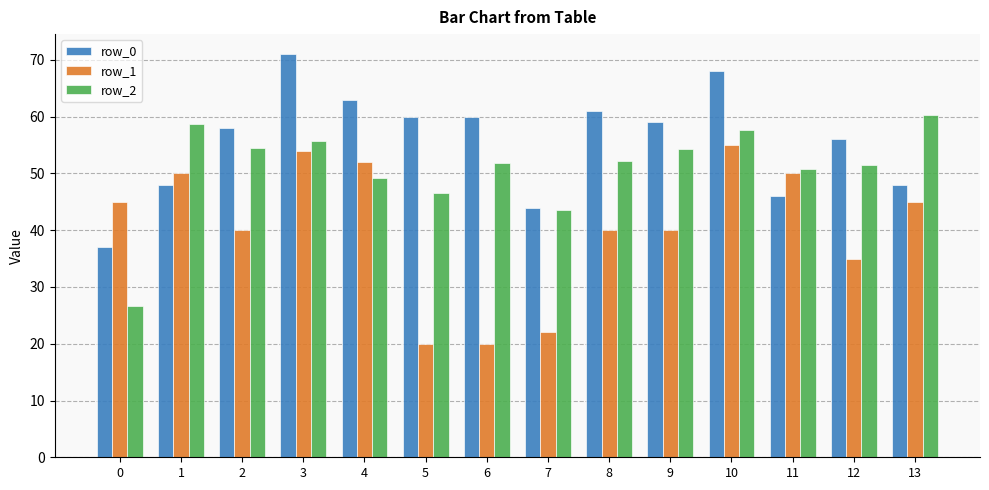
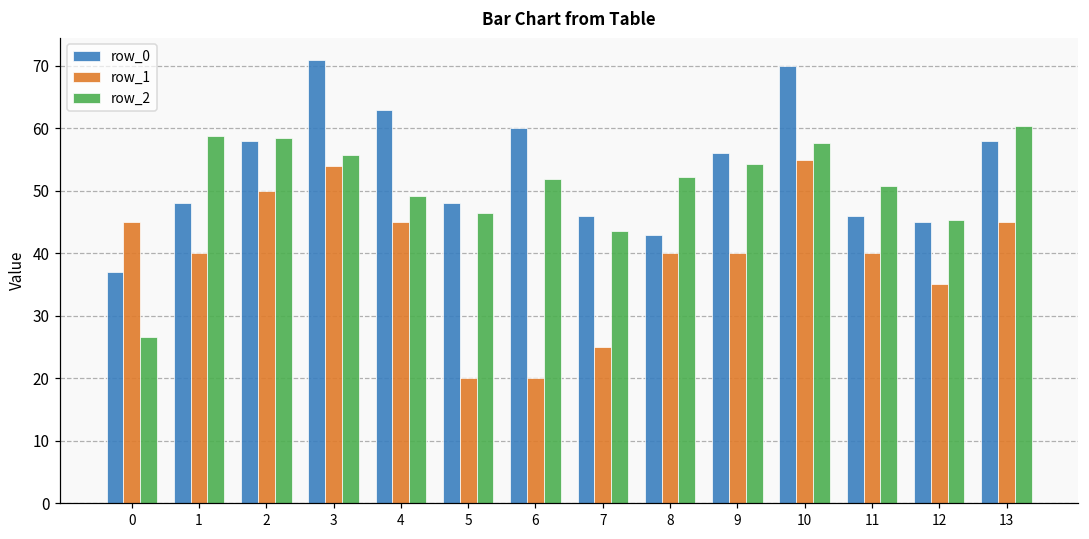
  {
    "row_0": {
      "0": 37,
      "1": 48,
      "2": 58,
      "3": 71,
      "4": 63,
-     "5": 60,
+     "5": 48,
      "6": 60,
-     "7": 44,
-     "8": 61,
-     "9": 59,
-     "10": 68,
+     "7": 46,
+     "8": 43,
+     "9": 56,
+     "10": 70,
      "11": 46,
-     "12": 56,
-     "13": 48
+     "12": 45,
+     "13": 58
    },
    "row_1": {
      "0": 45,
-     "1": 50,
-     "2": 40,
+     "1": 40,
+     "2": 50,
      "3": 54,
-     "4": 52,
+     "4": 45,
      "5": 20,
      "6": 20,
-     "7": 22,
+     "7": 25,
      "8": 40,
      "9": 40,
      "10": 55,
-     "11": 50,
+     "11": 40,
      "12": 35,
      "13": 45
    },
    "row_2": {
      "0": 27,
      "1": 59,
-     "2": 54,
+     "2": 58,
      "3": 56,
      "4": 49,
      "5": 47,
      "6": 52,
      "7": 44,
      "8": 52,
      "9": 54,
      "10": 58,
      "11": 51,
-     "12": 52,
+     "12": 45,
      "13": 60
    }
  }
